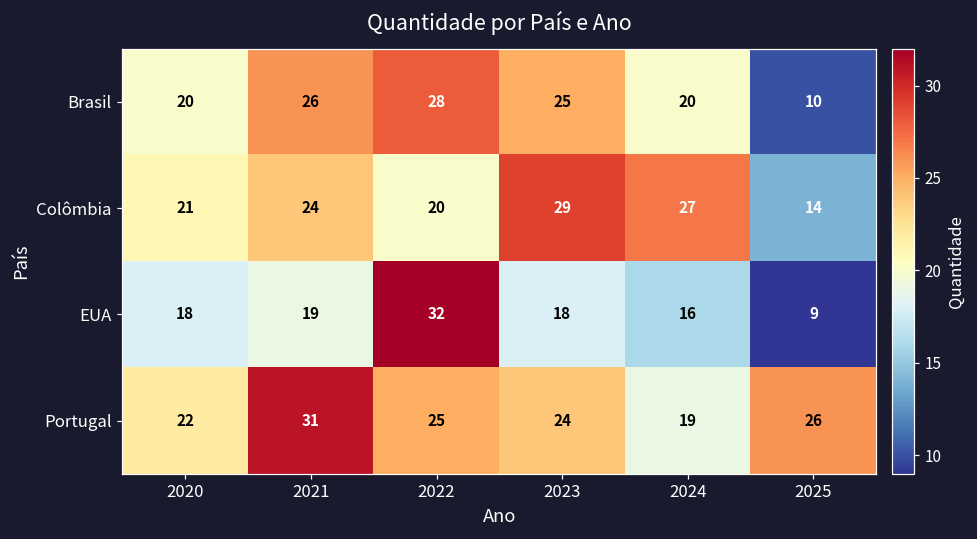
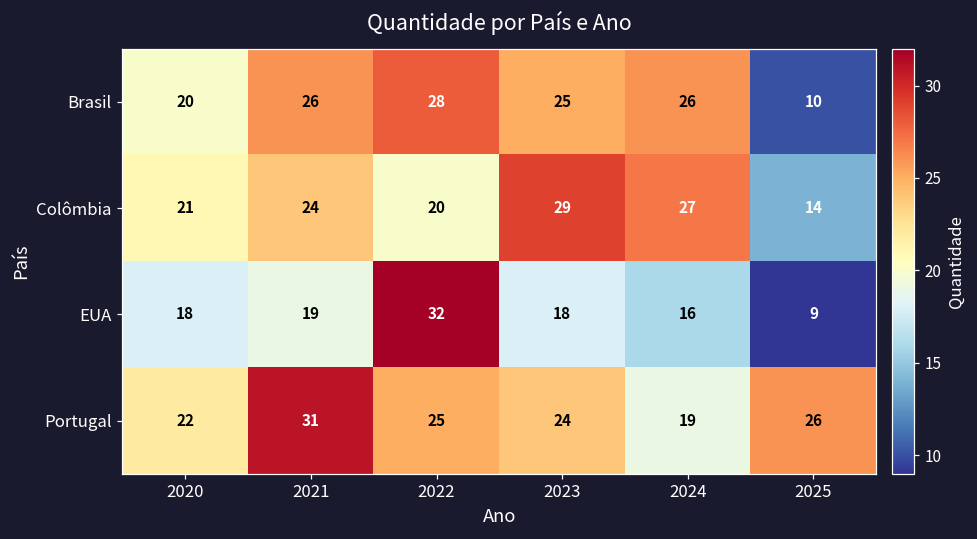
  {
    "Brasil": {
      "2020": 20,
      "2021": 26,
      "2022": 28,
      "2023": 25,
-     "2024": 20,
+     "2024": 26,
      "2025": 10
    },
    "Colômbia": {
      "2020": 21,
      "2021": 24,
      "2022": 20,
      "2023": 29,
      "2024": 27,
      "2025": 14
    },
    "EUA": {
      "2020": 18,
      "2021": 19,
      "2022": 32,
      "2023": 18,
      "2024": 16,
      "2025": 9
    },
    "Portugal": {
      "2020": 22,
      "2021": 31,
      "2022": 25,
      "2023": 24,
      "2024": 19,
      "2025": 26
    }
  }
